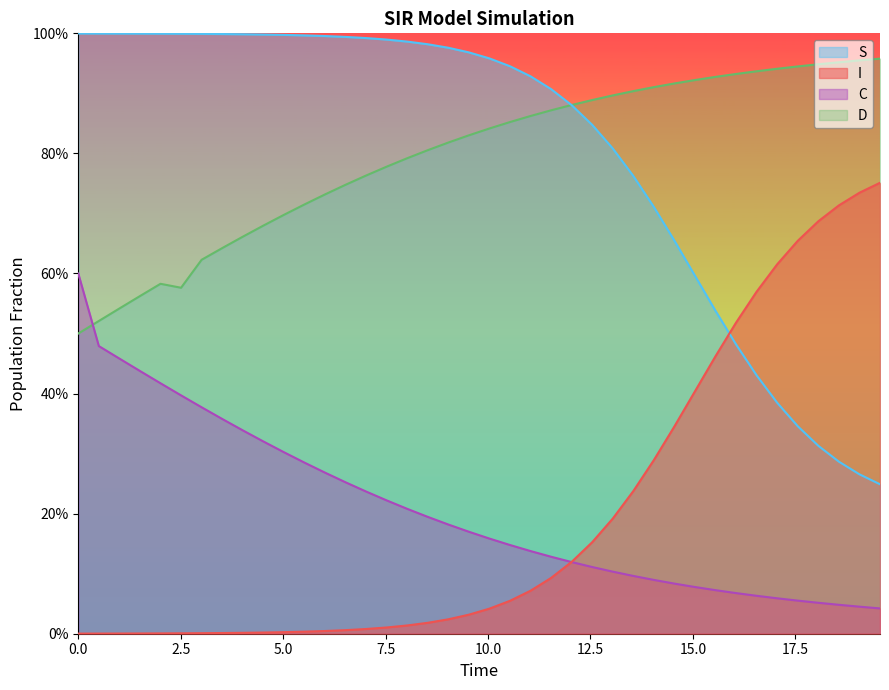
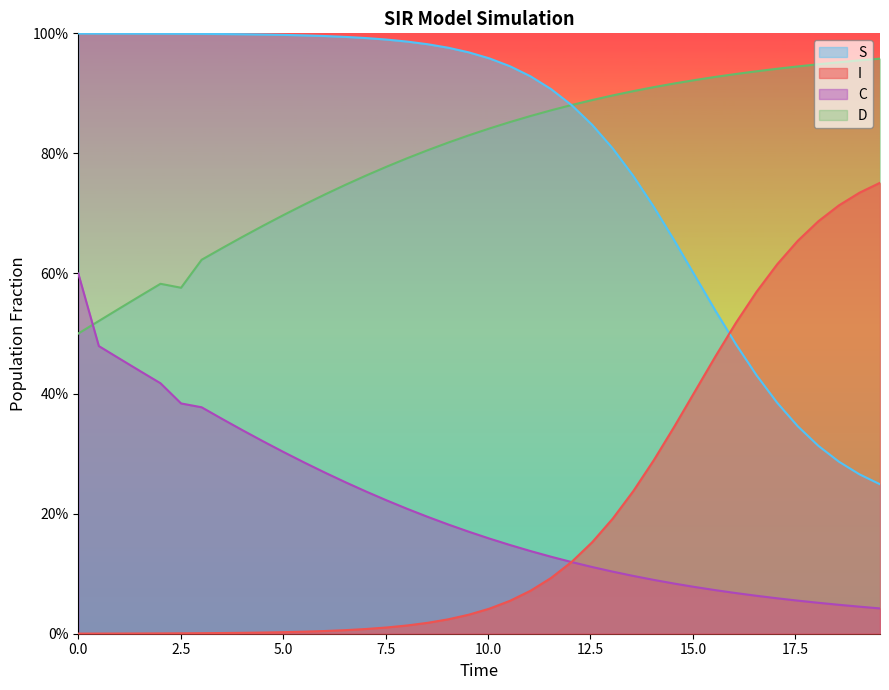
  {
    "S": {
      "0.0": "100%",
      "2.5": "100%"
    },
    "I": {
      "0.0": "0%",
      "2.5": "0%"
    },
    "C": {
      "0.0": "60%",
-     "2.5": "40%"
+     "2.5": "38%"
    },
    "D": {
      "0.0": "50%",
      "2.5": "58%"
    }
  }
